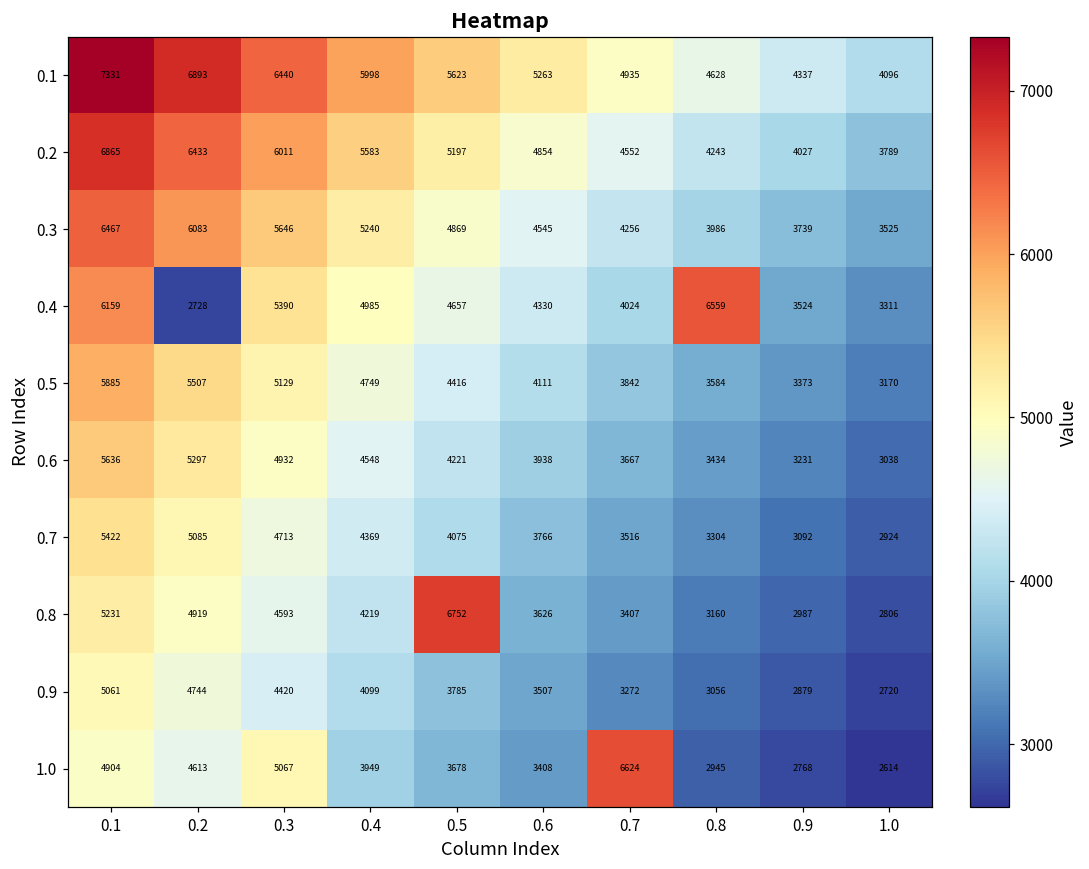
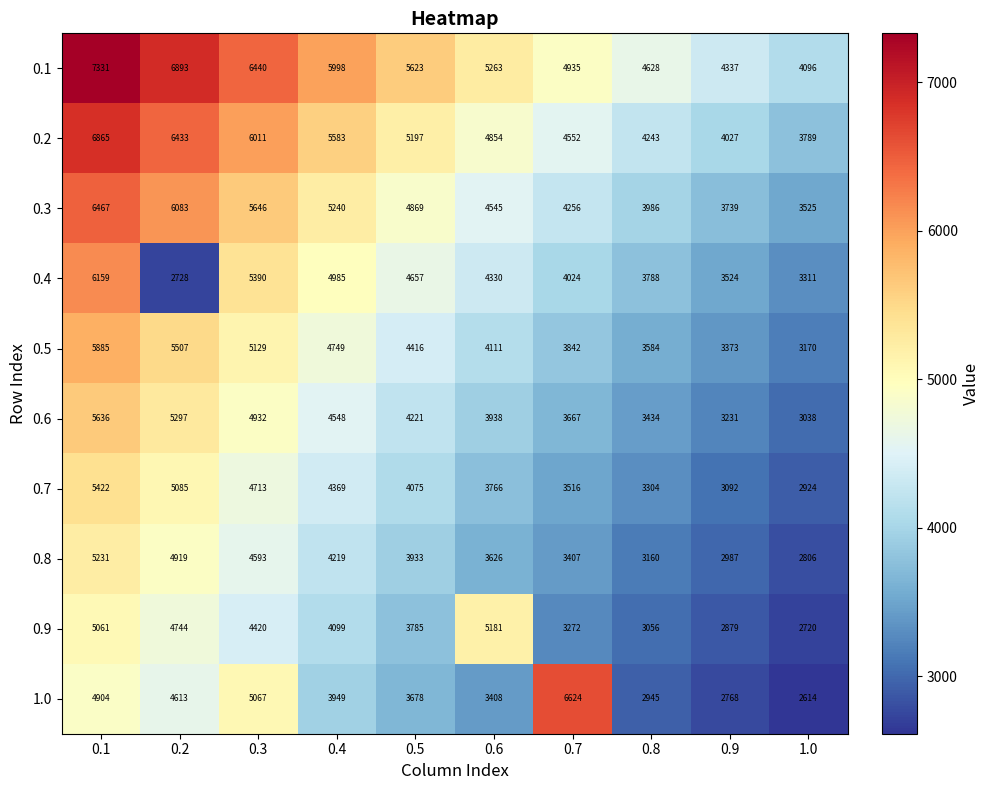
  {
    "0.1": {
      "0.1": 7331,
      "0.2": 6893,
      "0.3": 6440,
      "0.4": 5998,
      "0.5": 5623,
      "0.6": 5263,
      "0.7": 4935,
      "0.8": 4628,
      "0.9": 4337,
      "1.0": 4096
    },
    "0.2": {
      "0.1": 6865,
      "0.2": 6433,
      "0.3": 6011,
      "0.4": 5583,
      "0.5": 5197,
      "0.6": 4854,
      "0.7": 4552,
      "0.8": 4243,
      "0.9": 4027,
      "1.0": 3789
    },
    "0.3": {
      "0.1": 6467,
      "0.2": 6083,
      "0.3": 5646,
      "0.4": 5240,
      "0.5": 4869,
      "0.6": 4545,
      "0.7": 4256,
      "0.8": 3986,
      "0.9": 3739,
      "1.0": 3525
    },
    "0.4": {
      "0.1": 6159,
      "0.2": 2728,
      "0.3": 5390,
      "0.4": 4985,
      "0.5": 4657,
      "0.6": 4330,
      "0.7": 4024,
-     "0.8": 6559,
+     "0.8": 3788,
      "0.9": 3524,
      "1.0": 3311
    },
    "0.5": {
      "0.1": 5885,
      "0.2": 5507,
      "0.3": 5129,
      "0.4": 4749,
      "0.5": 4416,
      "0.6": 4111,
      "0.7": 3842,
      "0.8": 3584,
      "0.9": 3373,
      "1.0": 3170
    },
    "0.6": {
      "0.1": 5636,
      "0.2": 5297,
      "0.3": 4932,
      "0.4": 4548,
      "0.5": 4221,
      "0.6": 3938,
      "0.7": 3667,
      "0.8": 3434,
      "0.9": 3231,
      "1.0": 3038
    },
    "0.7": {
      "0.1": 5422,
      "0.2": 5085,
      "0.3": 4713,
      "0.4": 4369,
      "0.5": 4075,
      "0.6": 3766,
      "0.7": 3516,
      "0.8": 3304,
      "0.9": 3092,
      "1.0": 2924
    },
    "0.8": {
      "0.1": 5231,
      "0.2": 4919,
      "0.3": 4593,
      "0.4": 4219,
-     "0.5": 6752,
+     "0.5": 3933,
      "0.6": 3626,
      "0.7": 3407,
      "0.8": 3160,
      "0.9": 2987,
      "1.0": 2806
    },
    "0.9": {
      "0.1": 5061,
      "0.2": 4744,
      "0.3": 4420,
      "0.4": 4099,
      "0.5": 3785,
-     "0.6": 3507,
+     "0.6": 5181,
      "0.7": 3272,
      "0.8": 3056,
      "0.9": 2879,
      "1.0": 2720
    },
    "1.0": {
      "0.1": 4904,
      "0.2": 4613,
      "0.3": 5067,
      "0.4": 3949,
      "0.5": 3678,
      "0.6": 3408,
      "0.7": 6624,
      "0.8": 2945,
      "0.9": 2768,
      "1.0": 2614
    }
  }
